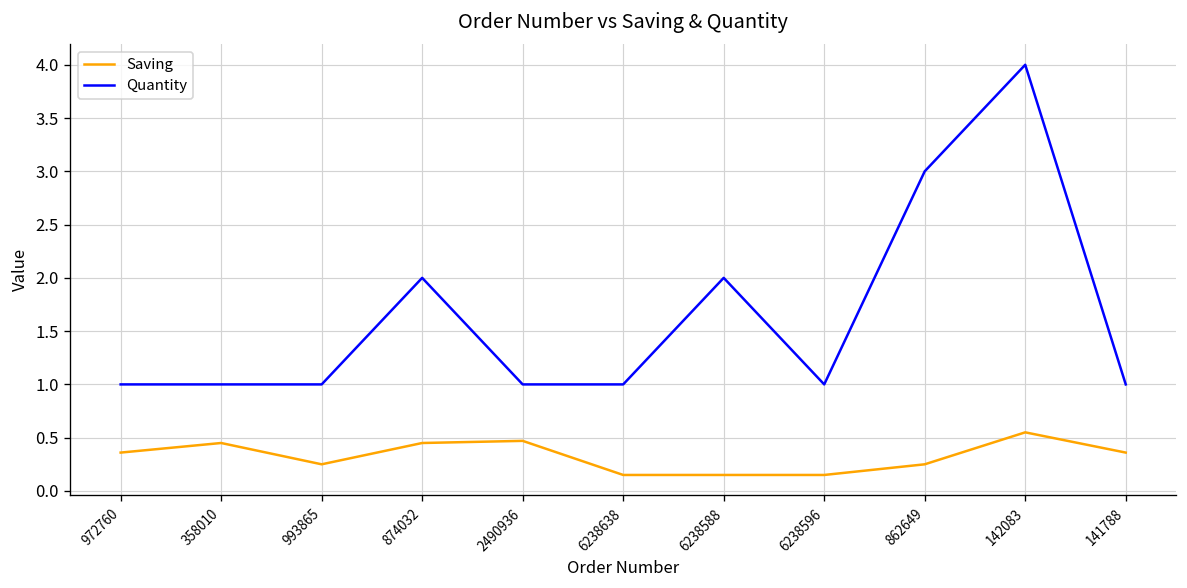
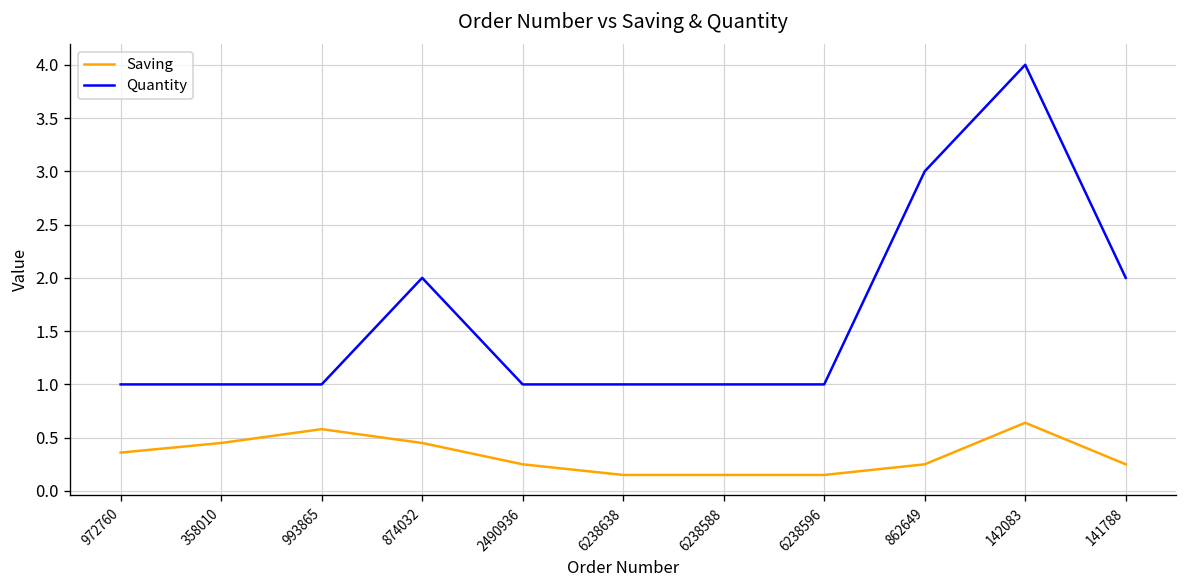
  {
    "Saving": {
      "972760": 0.4,
      "358010": 0.5,
-     "993865": 0.3,
+     "993865": 0.6,
      "874032": 0.5,
-     "2490936": 0.5,
+     "2490936": 0.3,
      "6238638": 0.2,
      "6238588": 0.2,
      "6238596": 0.2,
      "862649": 0.3,
-     "142083": 0.55,
-     "141788": 0.4
+     "142083": 0.64,
+     "141788": 0.3
    },
    "Quantity": {
      "972760": 1,
      "358010": 1,
      "993865": 1,
      "874032": 2,
      "2490936": 1,
      "6238638": 1,
-     "6238588": 2,
+     "6238588": 1,
      "6238596": 1,
      "862649": 3,
      "142083": 4,
-     "141788": 1
+     "141788": 2
    }
  }
